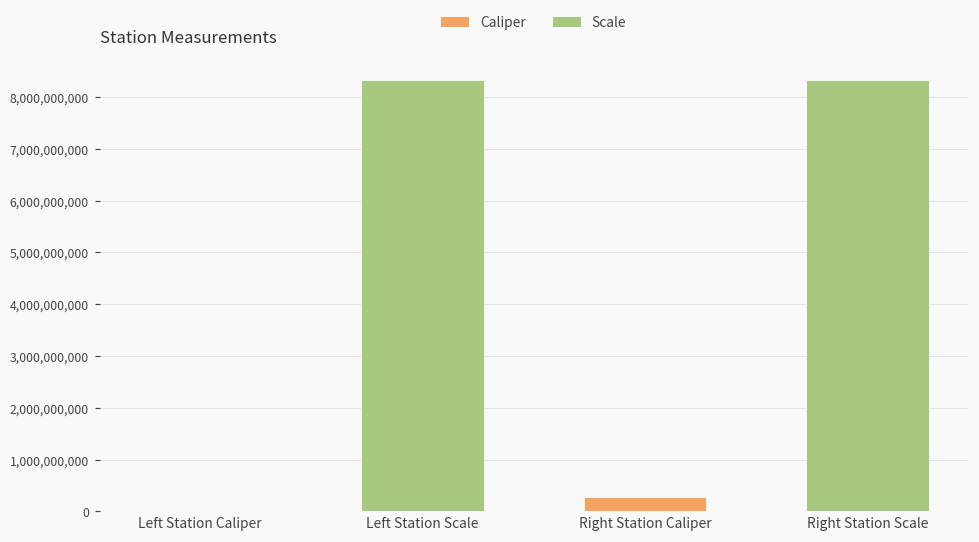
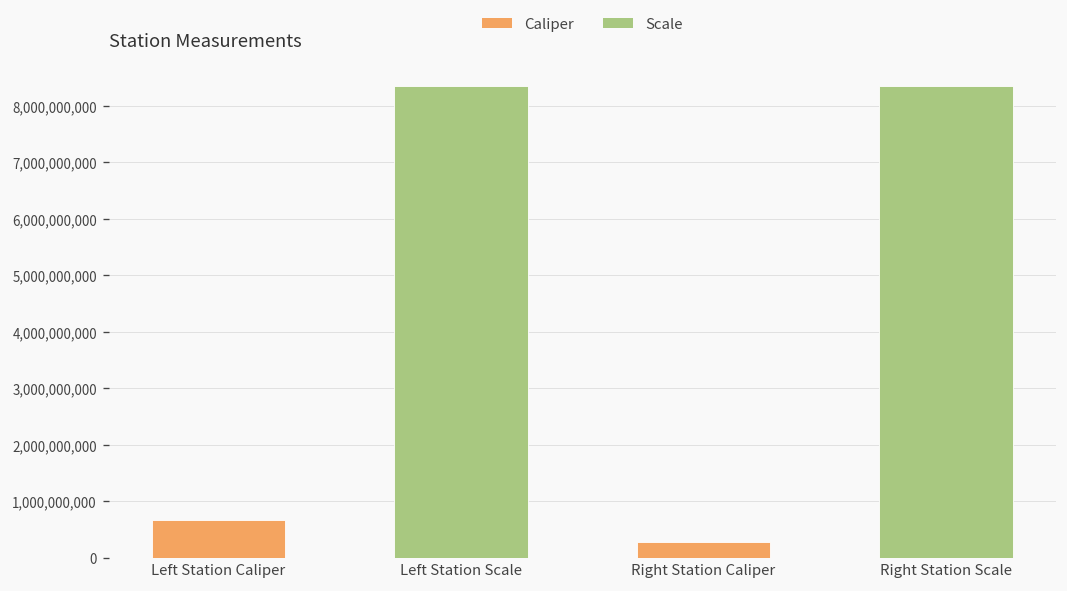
  {
-   "Left Station Caliper": "0",
+   "Left Station Caliper": "700,000,000",
    "Left Station Scale": "8,300,000,000",
    "Right Station Caliper": "300,000,000",
    "Right Station Scale": "8,300,000,000"
  }
